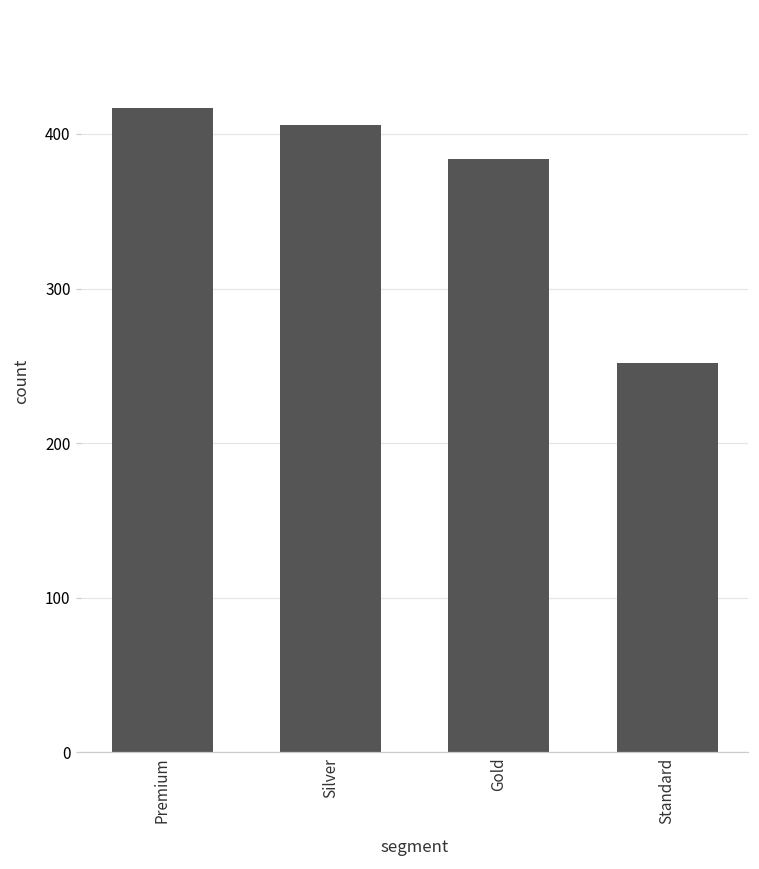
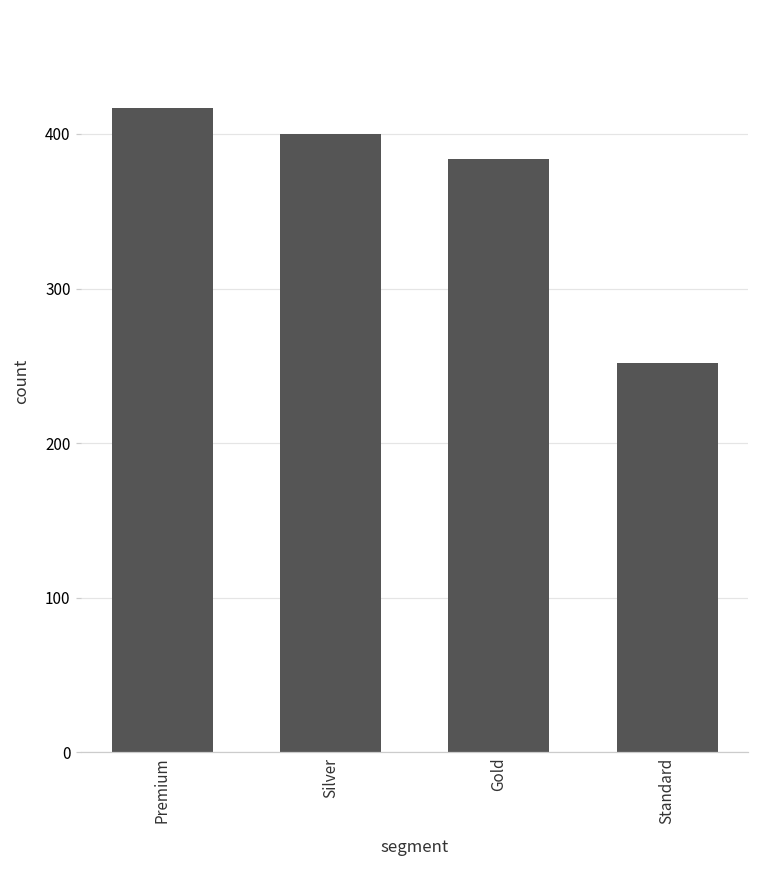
  {
    "Premium": 417,
-   "Silver": 406,
+   "Silver": 400,
    "Gold": 384,
    "Standard": 252
  }
